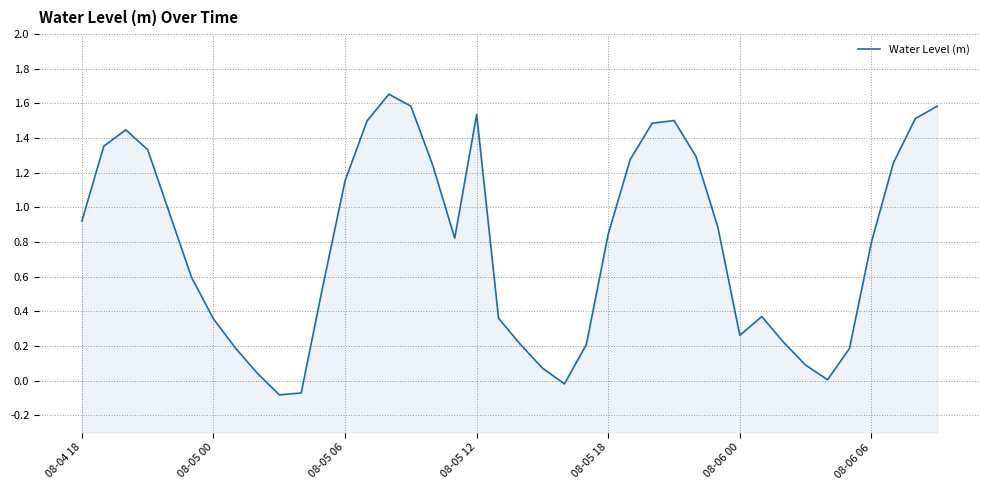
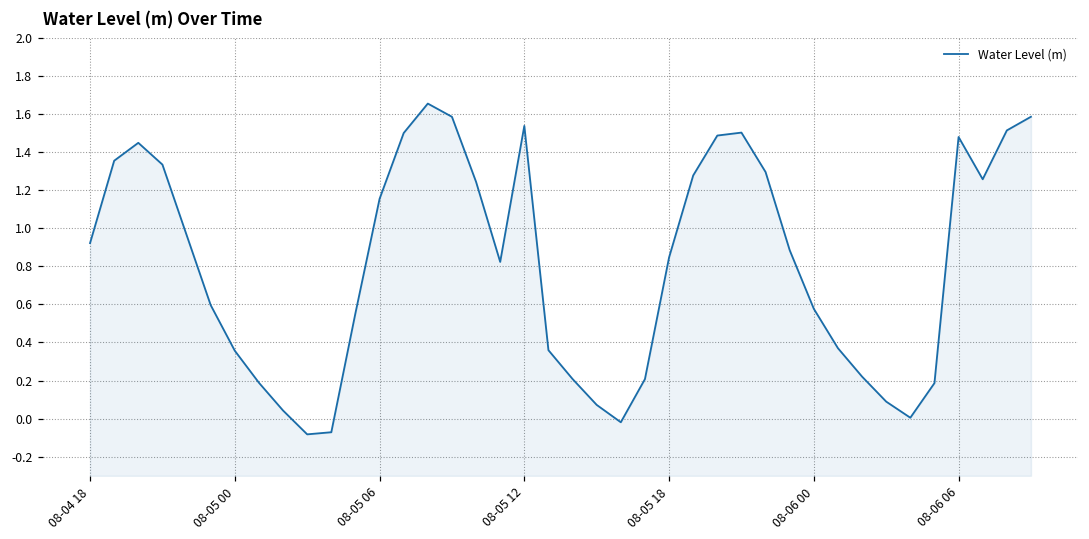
  {
    "08-04 18": 0.92,
    "08-05 00": 0.36,
    "08-05 06": 1.15,
    "08-05 12": 1.54,
    "08-05 18": 0.85,
-   "08-06 00": 0.26,
-   "08-06 06": 0.80
+   "08-06 00": 0.58,
+   "08-06 06": 1.48
  }
